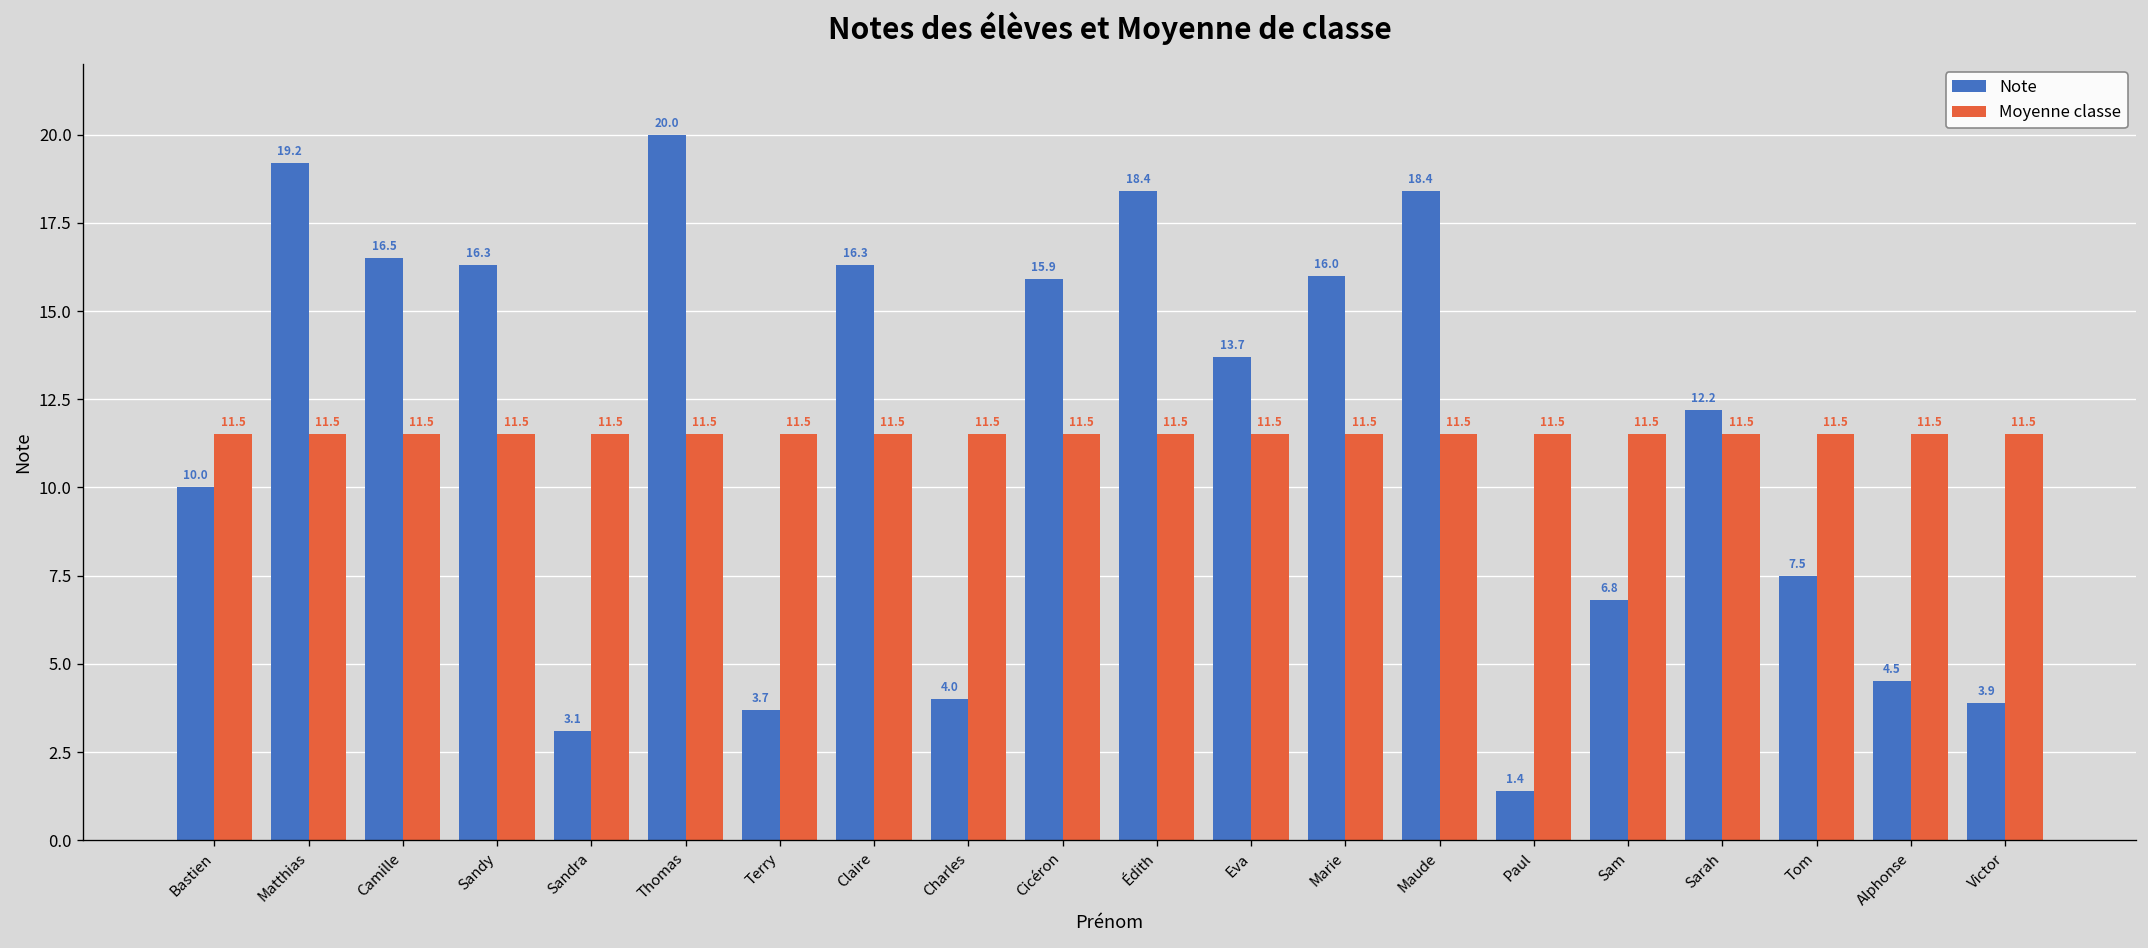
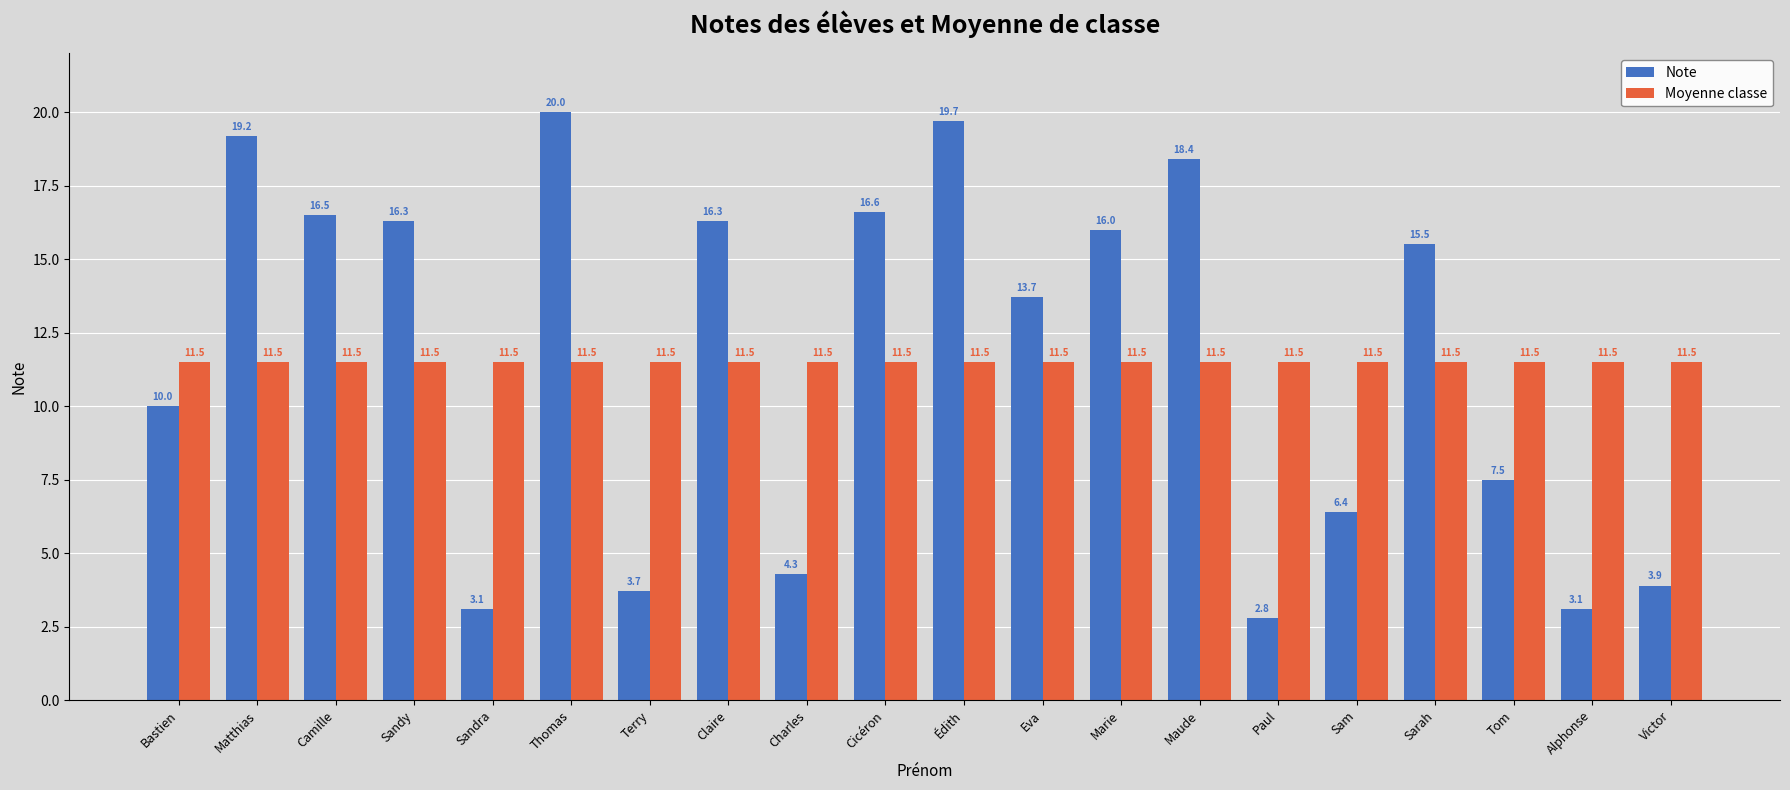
  {
    "Note": {
      "Bastien": 10.0,
      "Matthias": 19.2,
      "Camille": 16.5,
      "Sandy": 16.3,
      "Sandra": 3.1,
      "Thomas": 20.0,
      "Terry": 3.7,
      "Claire": 16.3,
-     "Charles": 4.0,
-     "Cicéron": 15.9,
-     "Édith": 18.4,
+     "Charles": 4.3,
+     "Cicéron": 16.6,
+     "Édith": 19.7,
      "Eva": 13.7,
      "Marie": 16.0,
      "Maude": 18.4,
-     "Paul": 1.4,
-     "Sam": 6.8,
-     "Sarah": 12.2,
+     "Paul": 2.8,
+     "Sam": 6.4,
+     "Sarah": 15.5,
      "Tom": 7.5,
-     "Alphonse": 4.5,
+     "Alphonse": 3.1,
      "Victor": 3.9
    },
    "Moyenne classe": {
      "Bastien": 11.5,
      "Matthias": 11.5,
      "Camille": 11.5,
      "Sandy": 11.5,
      "Sandra": 11.5,
      "Thomas": 11.5,
      "Terry": 11.5,
      "Claire": 11.5,
      "Charles": 11.5,
      "Cicéron": 11.5,
      "Édith": 11.5,
      "Eva": 11.5,
      "Marie": 11.5,
      "Maude": 11.5,
      "Paul": 11.5,
      "Sam": 11.5,
      "Sarah": 11.5,
      "Tom": 11.5,
      "Alphonse": 11.5,
      "Victor": 11.5
    }
  }
